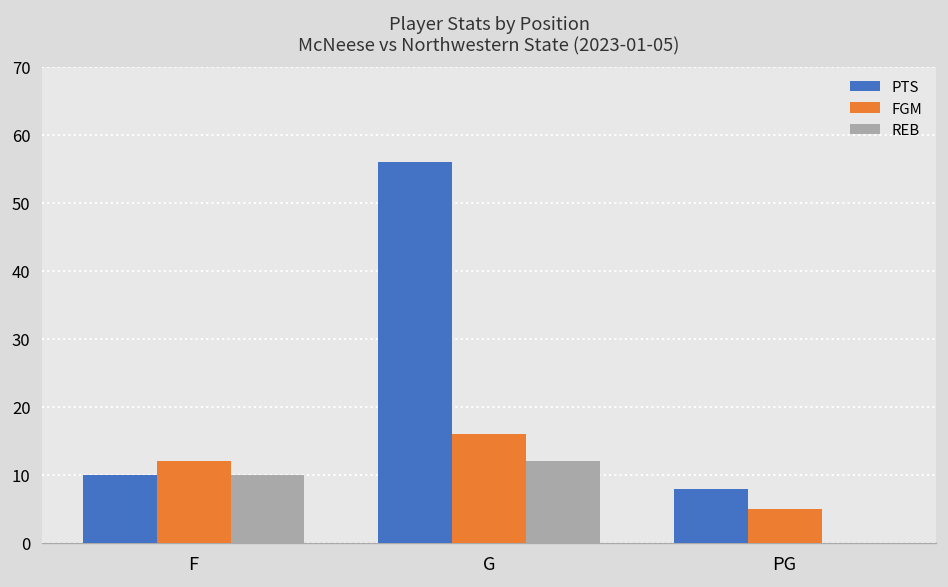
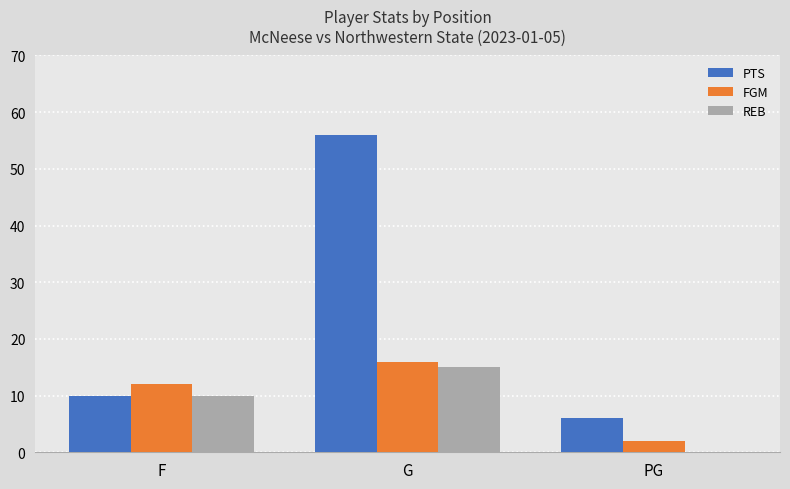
  {
    "PTS": {
      "F": 10,
      "G": 56,
-     "PG": 8
+     "PG": 6
    },
    "FGM": {
      "F": 12,
      "G": 16,
-     "PG": 5
+     "PG": 2
    },
    "REB": {
      "F": 10,
-     "G": 12,
+     "G": 15,
      "PG": 0
    }
  }
